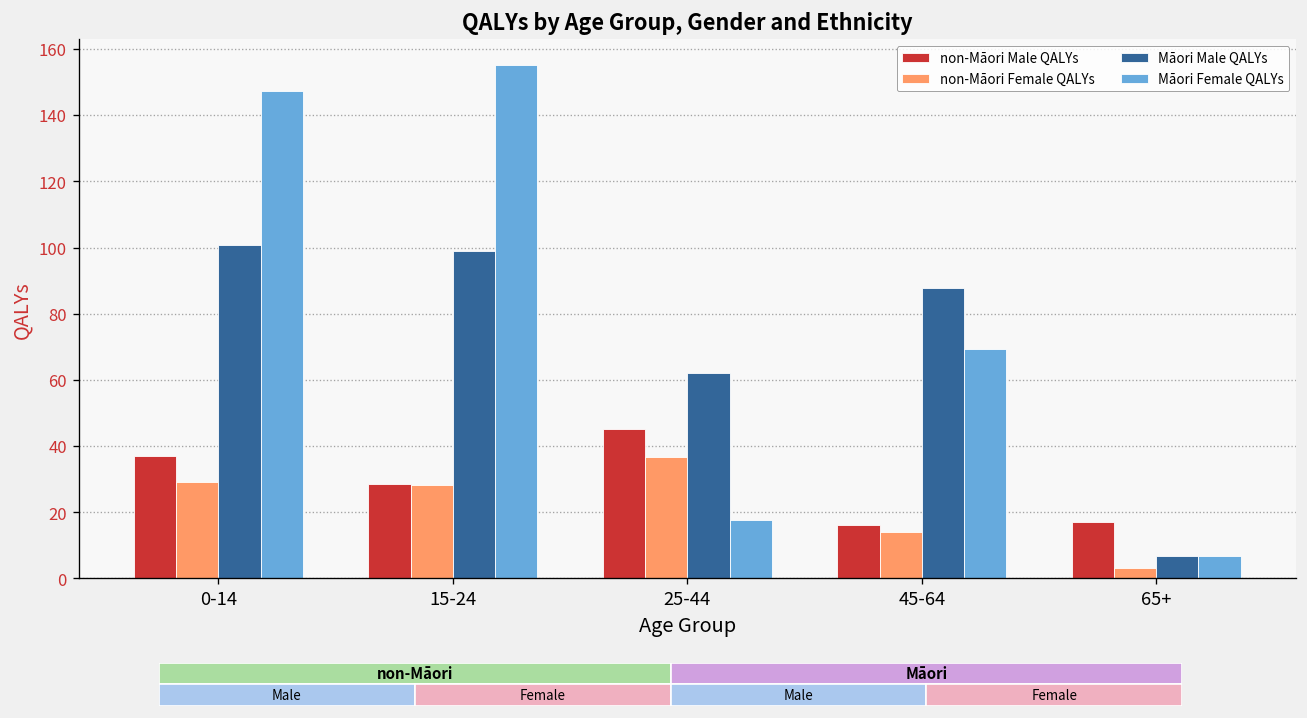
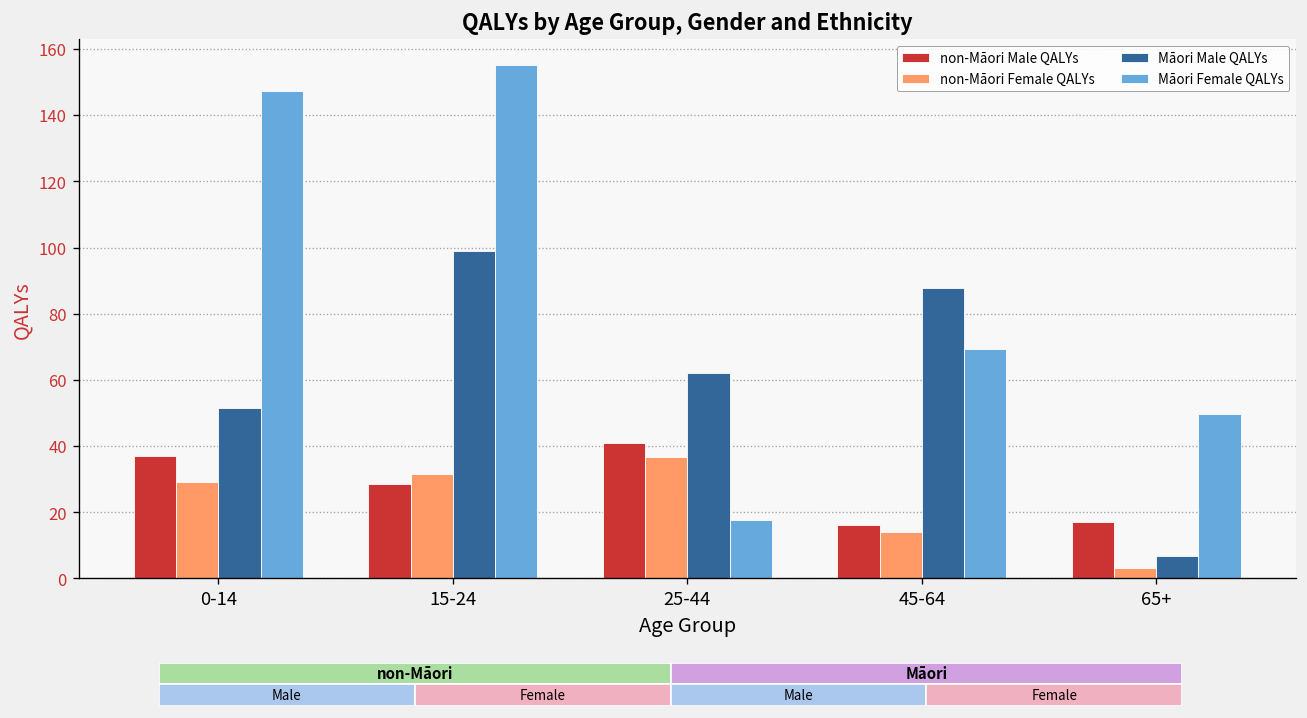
  {
    "non-Māori Male QALYs": {
      "0-14": 37,
      "15-24": 29,
-     "25-44": 45,
+     "25-44": 41,
      "45-64": 16,
      "65+": 17
    },
    "non-Māori Female QALYs": {
      "0-14": 29,
-     "15-24": 28,
+     "15-24": 31,
      "25-44": 37,
      "45-64": 14,
      "65+": 3
    },
    "Māori Male QALYs": {
-     "0-14": 101,
+     "0-14": 51,
      "15-24": 99,
      "25-44": 62,
      "45-64": 88,
      "65+": 7
    },
    "Māori Female QALYs": {
      "0-14": 147,
      "15-24": 155,
      "25-44": 18,
      "45-64": 69,
-     "65+": 7
+     "65+": 50
    }
  }
